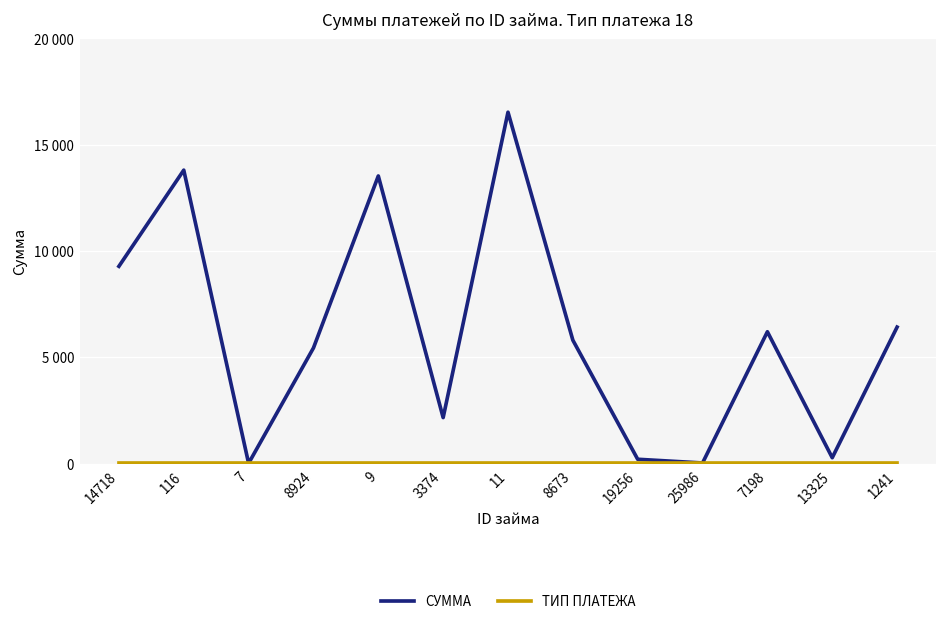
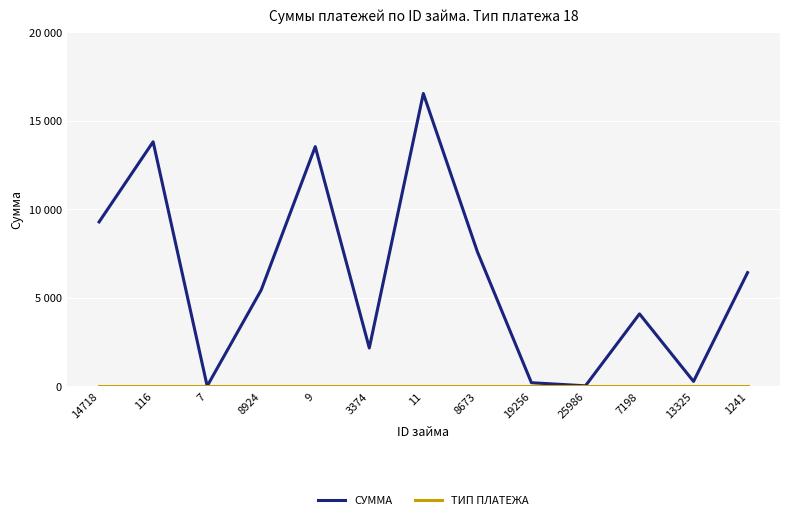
  {
    "СУММА": {
      "14718": 9300,
      "116": 13800,
      "8924": 5400,
      "9": 13500,
      "3374": 2200,
      "11": 16500,
-     "8673": 5800,
+     "8673": 7600,
      "19256": 200,
-     "7198": 6200,
+     "7198": 4100,
      "13325": 300,
      "1241": 6400
    },
    "ТИП ПЛАТЕЖА": {
      "14718": 0,
      "116": 0,
      "8924": 0,
      "9": 0,
      "3374": 0,
      "11": 0,
      "8673": 0,
      "19256": 0,
      "7198": 0,
      "13325": 0,
      "1241": 0
    }
  }
